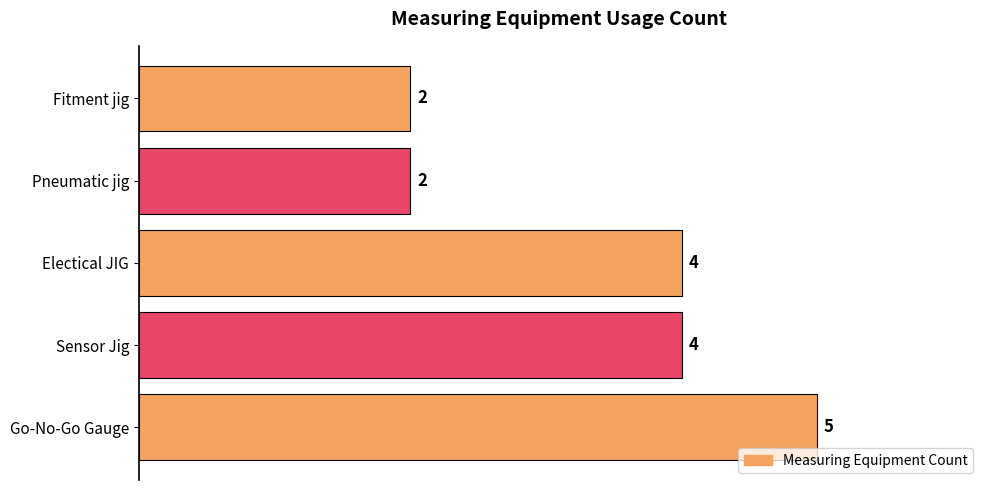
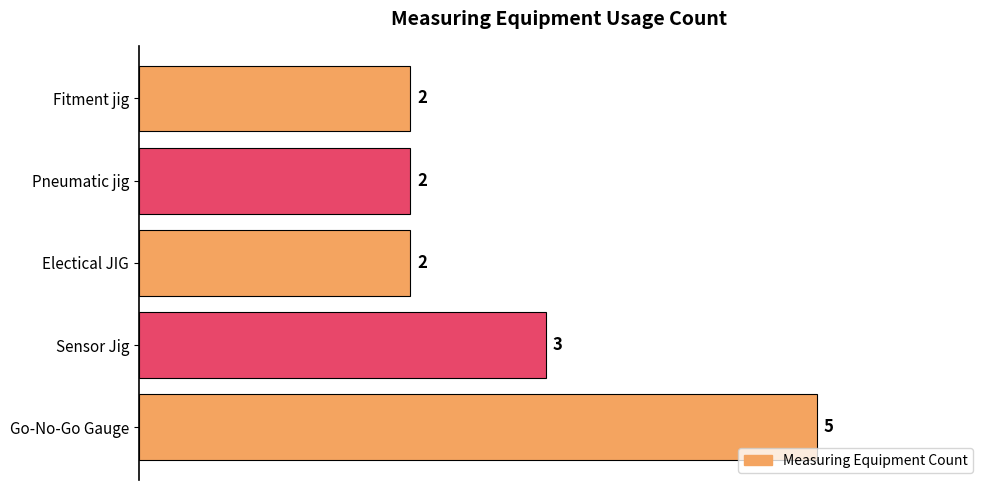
  {
    "Fitment jig": 2,
    "Pneumatic jig": 2,
-   "Electical JIG": 4,
-   "Sensor Jig": 4,
+   "Electical JIG": 2,
+   "Sensor Jig": 3,
    "Go-No-Go Gauge": 5
  }
